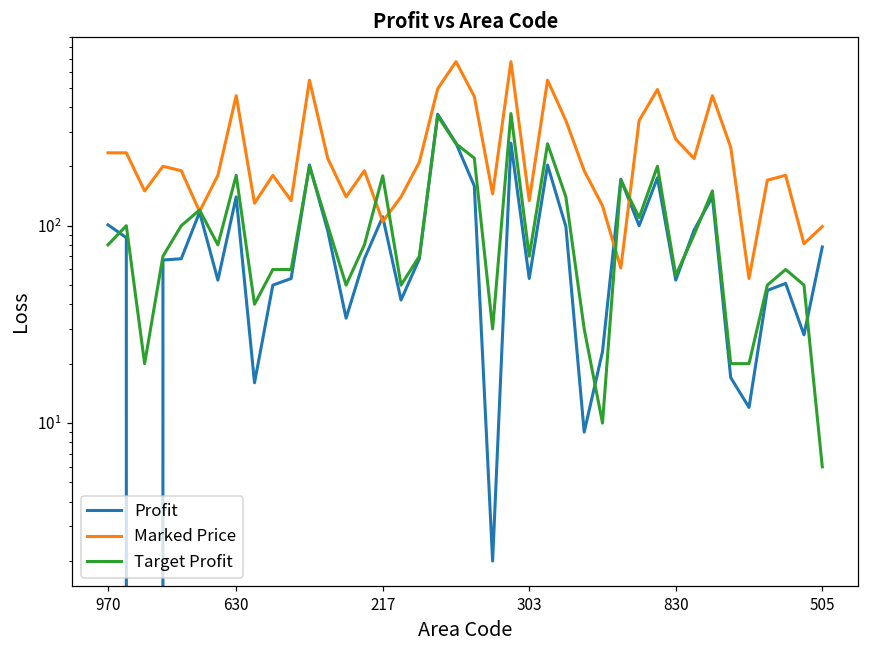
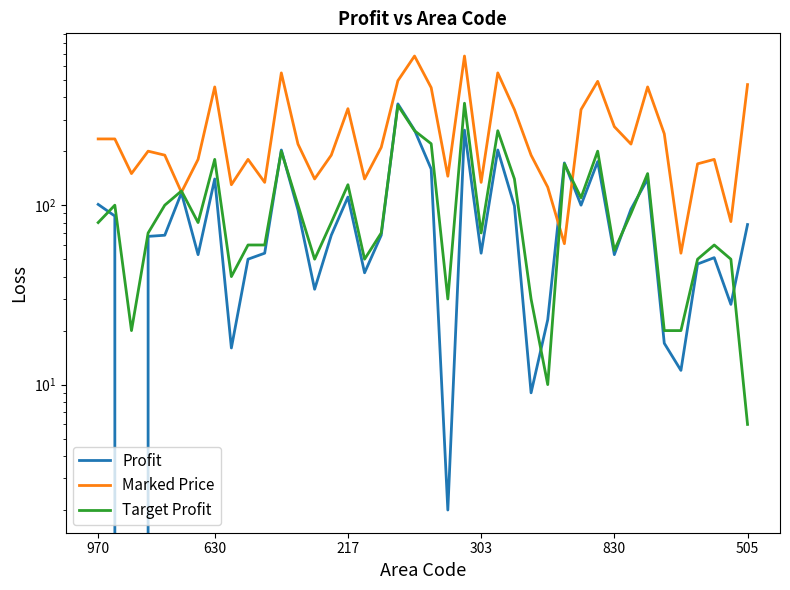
  {
    "Profit": {
      "970": 100,
      "630": 140,
      "217": 110,
      "303": 54,
      "830": 53,
      "505": 80
    },
    "Marked Price": {
      "970": 230,
      "630": 460,
-     "217": 110,
+     "217": 350,
      "303": 130,
      "830": 270,
-     "505": 100
+     "505": 470
    },
    "Target Profit": {
      "970": 80,
      "630": 180,
-     "217": 180,
+     "217": 130,
      "303": 70,
      "830": 56,
      "505": 6
    }
  }
